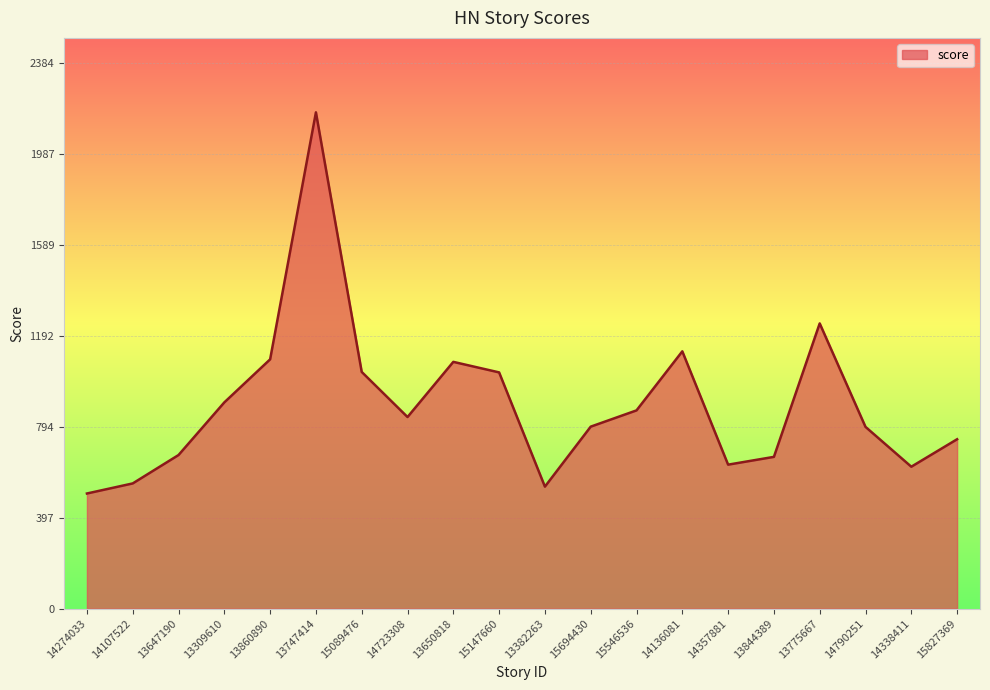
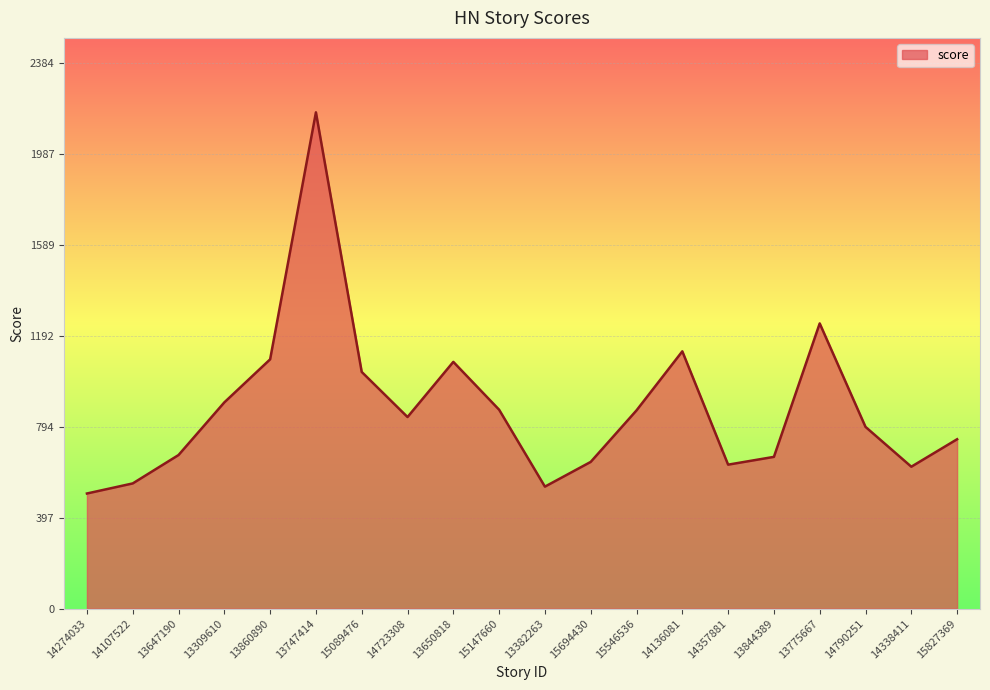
  {
    "14274033": 500,
    "14107522": 550,
    "13647190": 670,
    "13309610": 900,
    "13860890": 1090,
    "13747414": 2170,
    "15089476": 1030,
    "14723308": 840,
    "13650818": 1080,
-   "15147660": 1030,
+   "15147660": 870,
    "13382263": 530,
-   "15694430": 800,
+   "15694430": 640,
    "15546536": 870,
    "14136081": 1120,
    "14357881": 630,
    "13844389": 660,
    "13775667": 1250,
    "14790251": 790,
    "14338411": 620,
    "15827369": 740
  }
